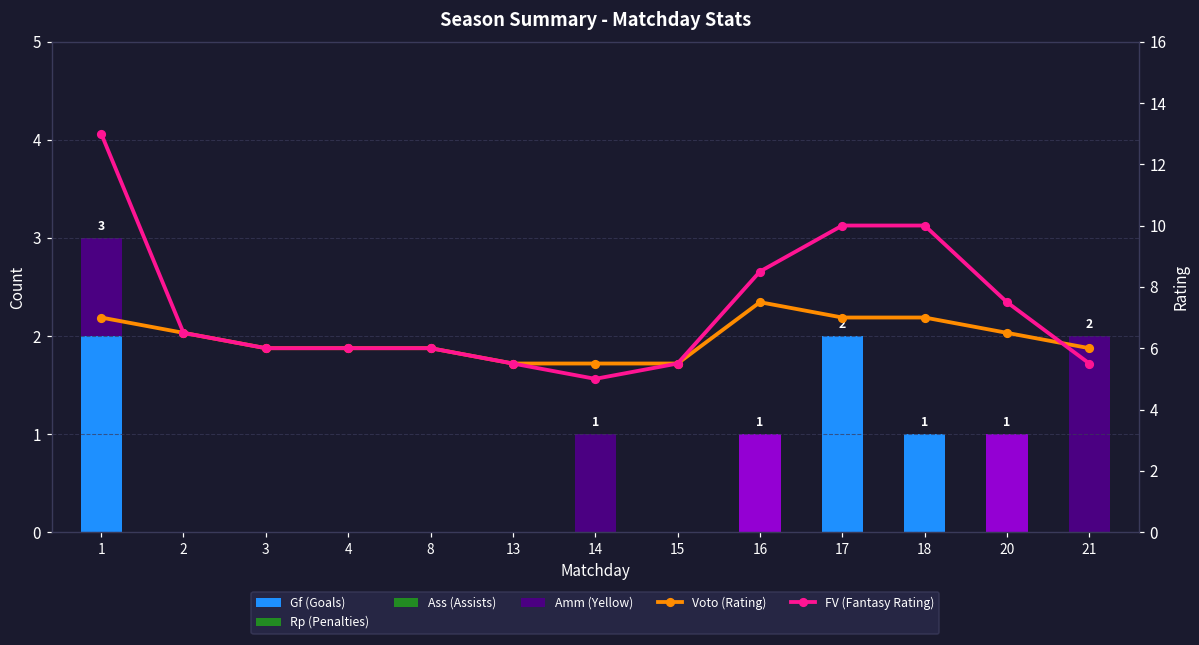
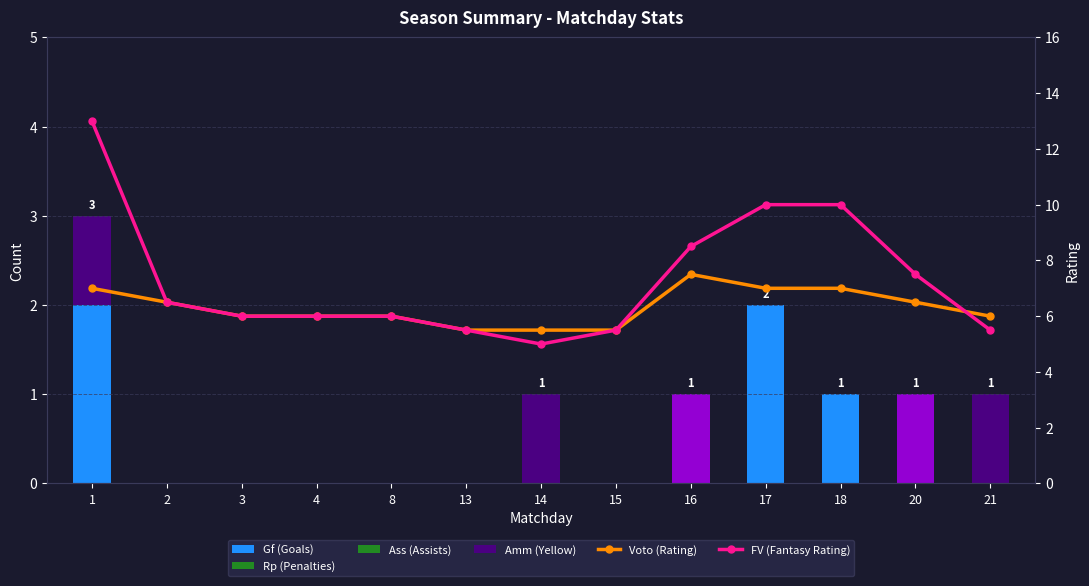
  {
    "Rp (Penalties)": {
      "18": 1
    },
    "Amm (Yellow)": {
      "14": 1,
-     "21": 2
+     "21": 1
    }
  }
